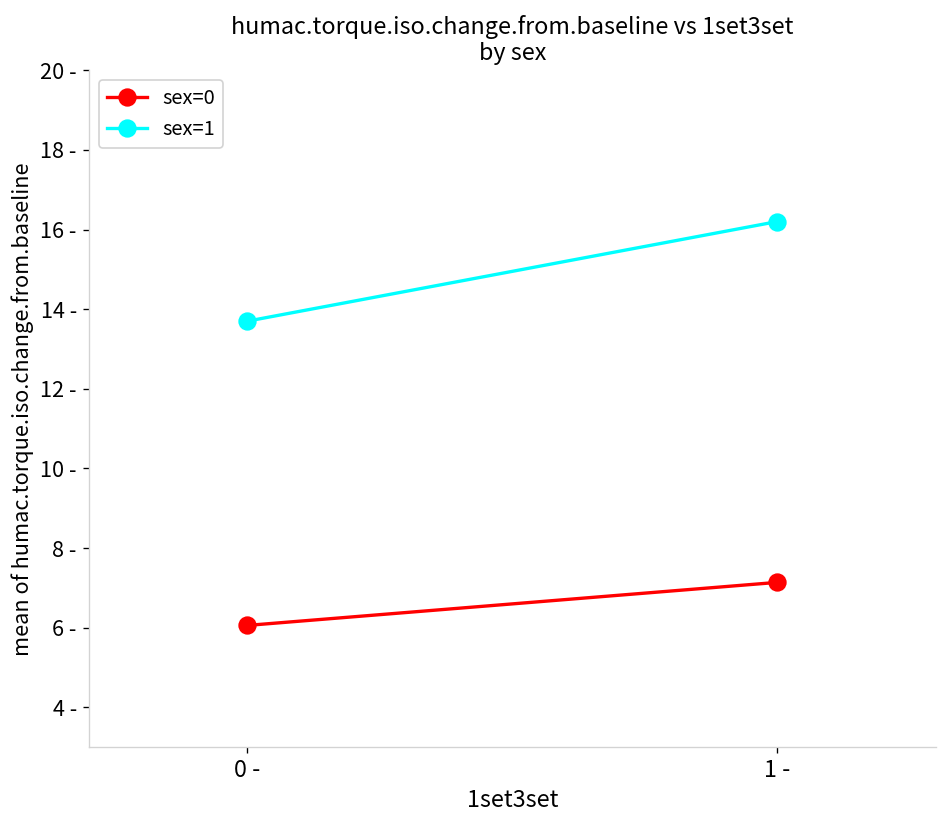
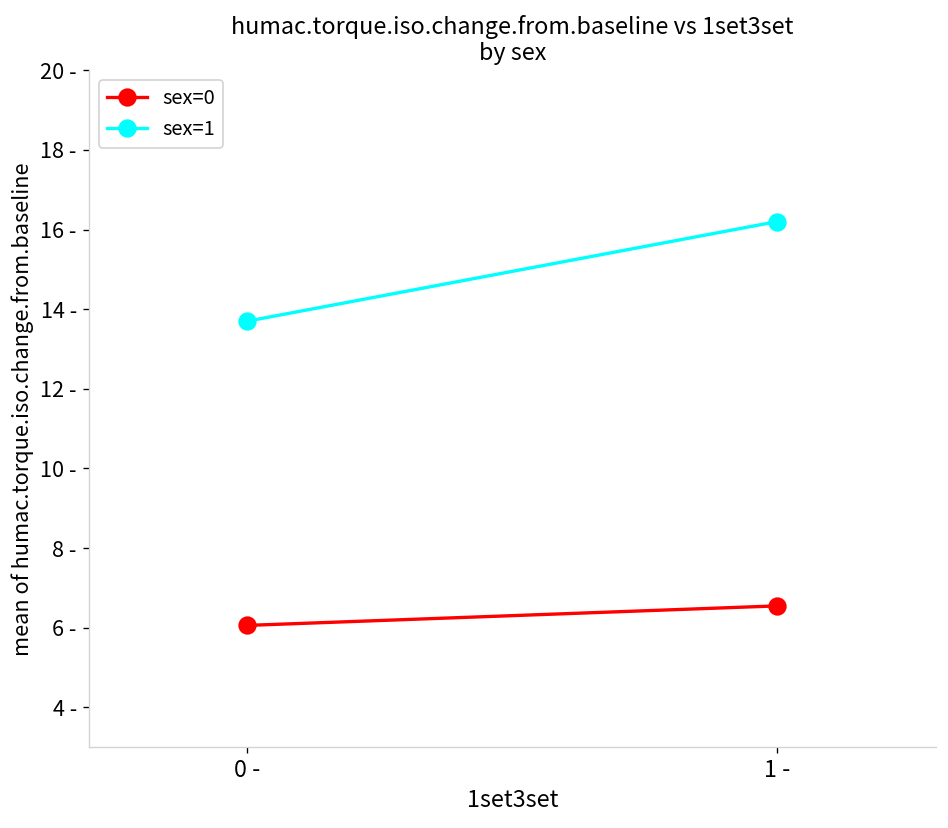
  {
    "sex=0": {
      "0 -": "6.1 -",
-     "1 -": "7.1 -"
+     "1 -": "6.6 -"
    },
    "sex=1": {
      "0 -": "13.7 -",
      "1 -": "16.2 -"
    }
  }
